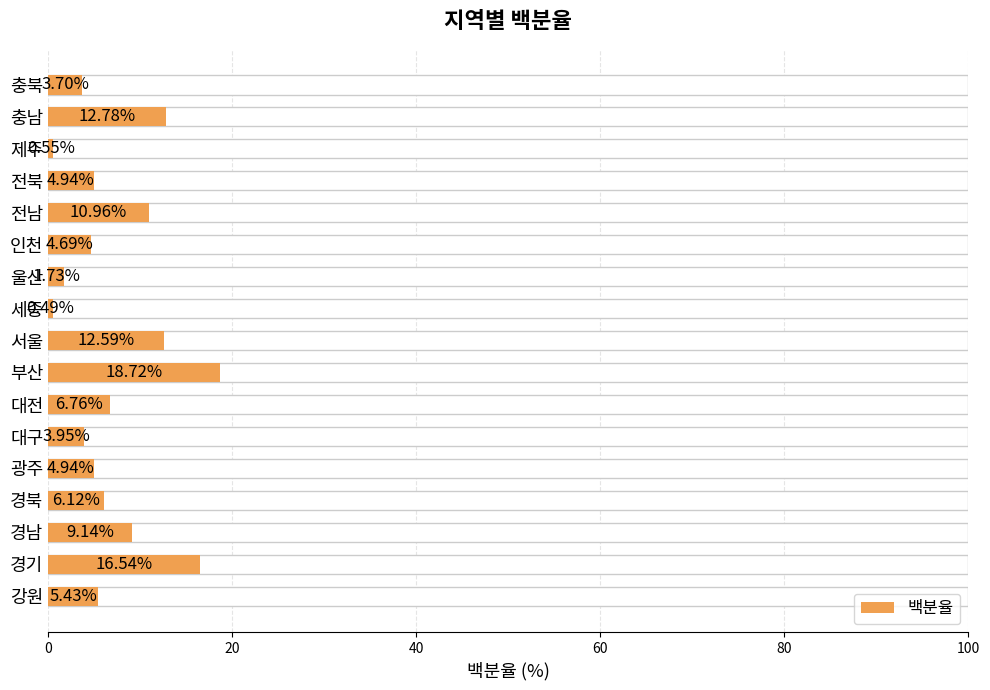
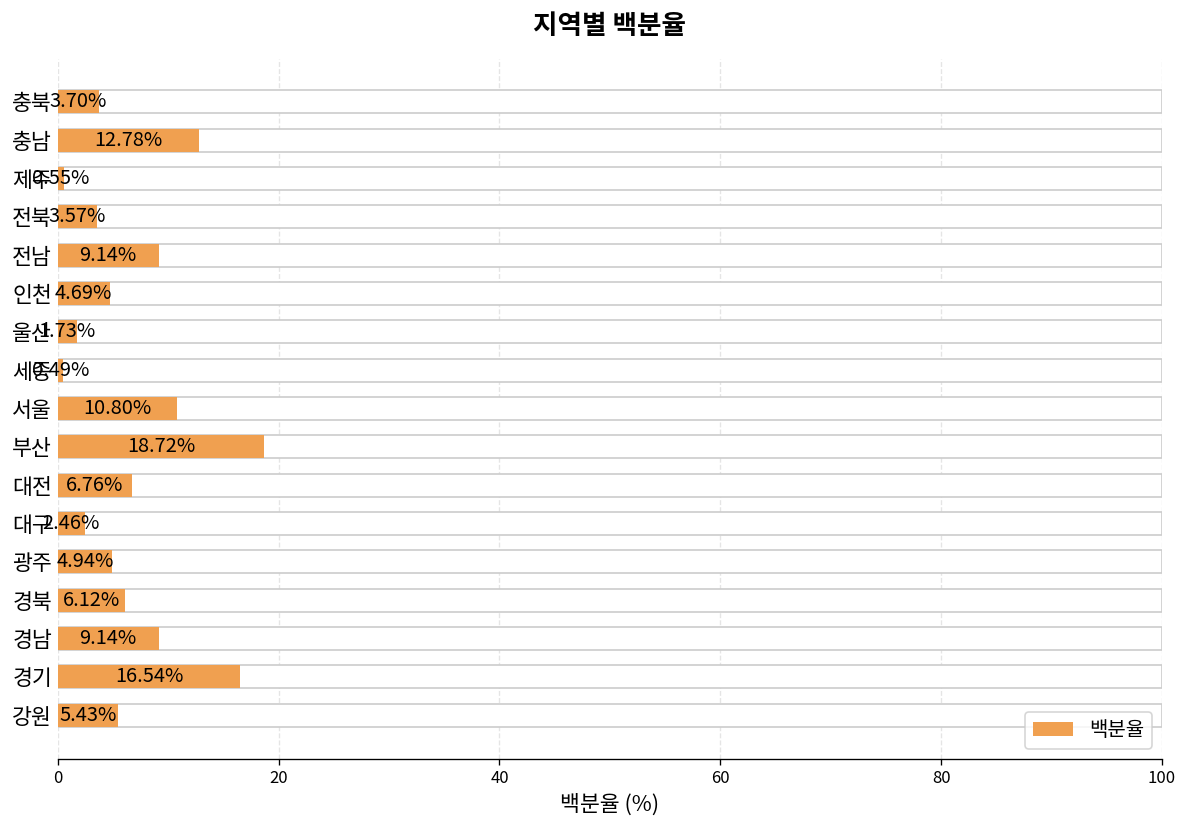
  {
    "백분율": {
-     "전북": "4.94%",
-     "전남": "10.96%",
-     "서울": "12.59%",
-     "대구": "3.95%"
+     "전북": "3.57%",
+     "전남": "9.14%",
+     "서울": "10.80%",
+     "대구": "2.46%"
    }
  }
